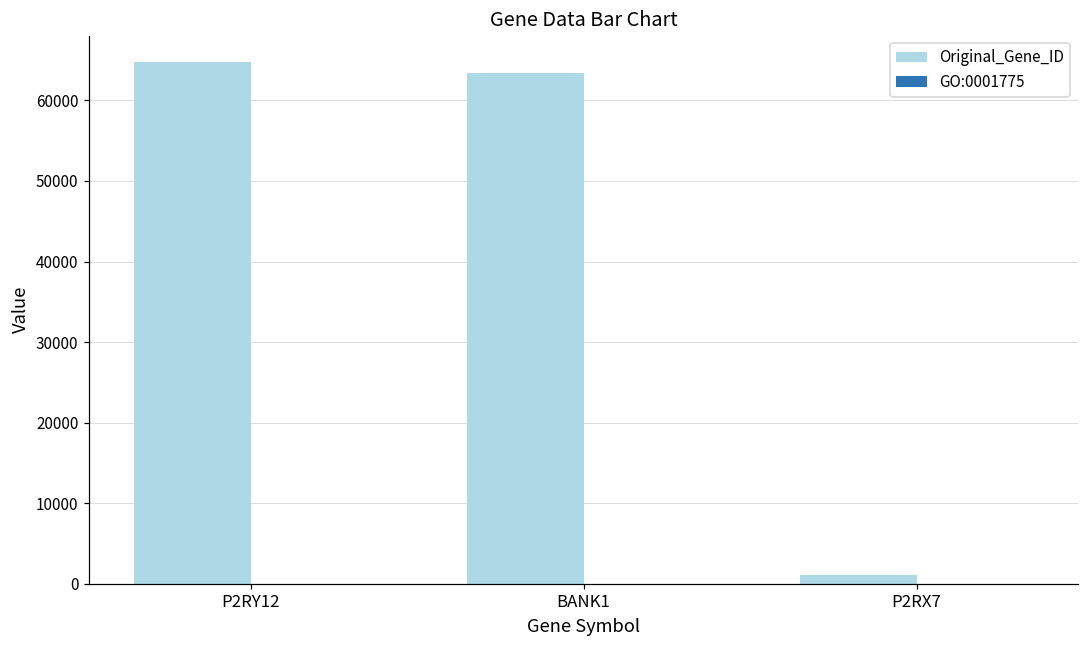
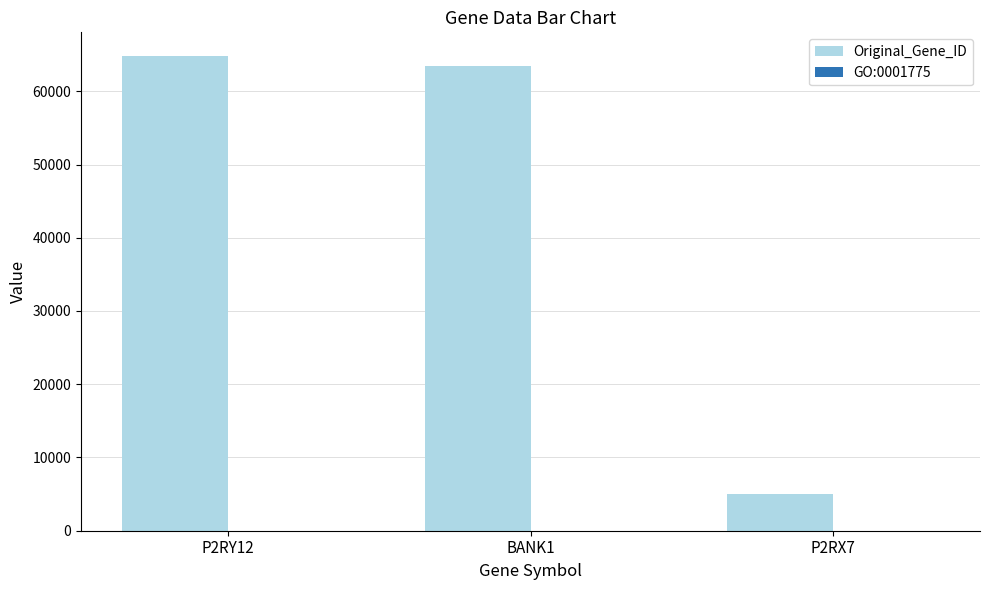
  {
    "Original_Gene_ID": {
      "P2RY12": 65000,
      "BANK1": 63000,
-     "P2RX7": 1000
+     "P2RX7": 5000
    }
  }
